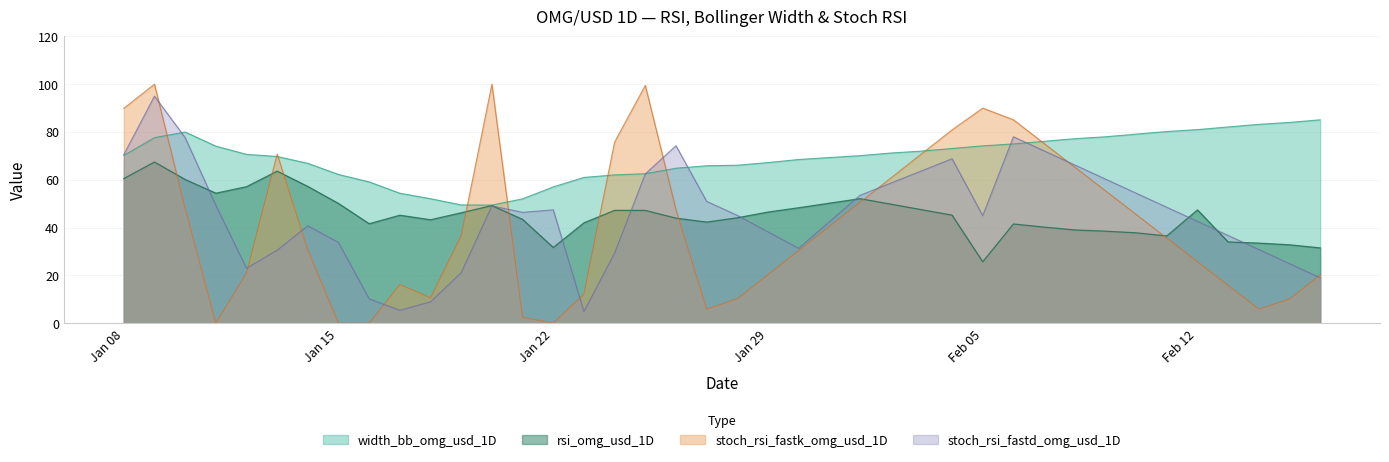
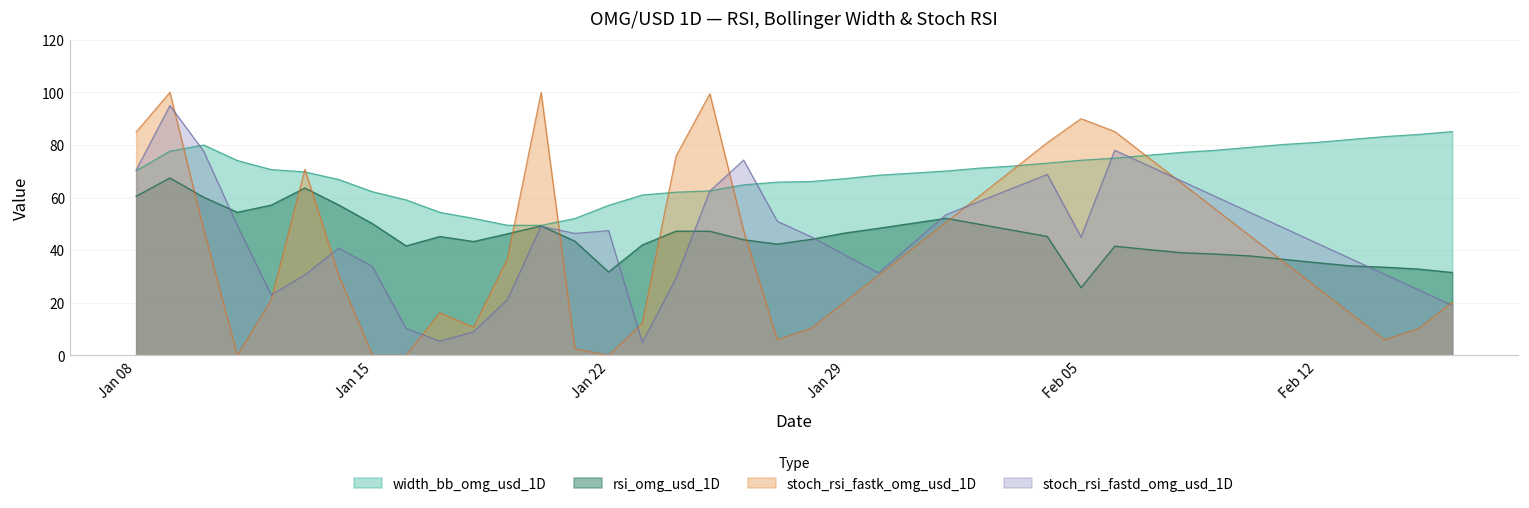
  {
    "width_bb_omg_usd_1D": {
      "Jan 15": 62,
      "Jan 22": 57,
      "Jan 29": 67,
      "Feb 05": 74,
      "Feb 12": 81
    },
    "rsi_omg_usd_1D": {
      "Jan 08": 61,
      "Jan 15": 50,
      "Jan 22": 32,
      "Jan 29": 47,
      "Feb 05": 26,
-     "Feb 12": 47
+     "Feb 12": 35
    },
    "stoch_rsi_fastk_omg_usd_1D": {
-     "Jan 08": 90,
+     "Jan 08": 85,
      "Jan 15": 0,
      "Jan 22": 0,
      "Jan 29": 20,
      "Feb 05": 90,
      "Feb 12": 26
    },
    "stoch_rsi_fastd_omg_usd_1D": {
      "Jan 15": 34,
      "Jan 22": 47,
      "Jan 29": 38,
      "Feb 05": 45,
      "Feb 12": 43
    }
  }
